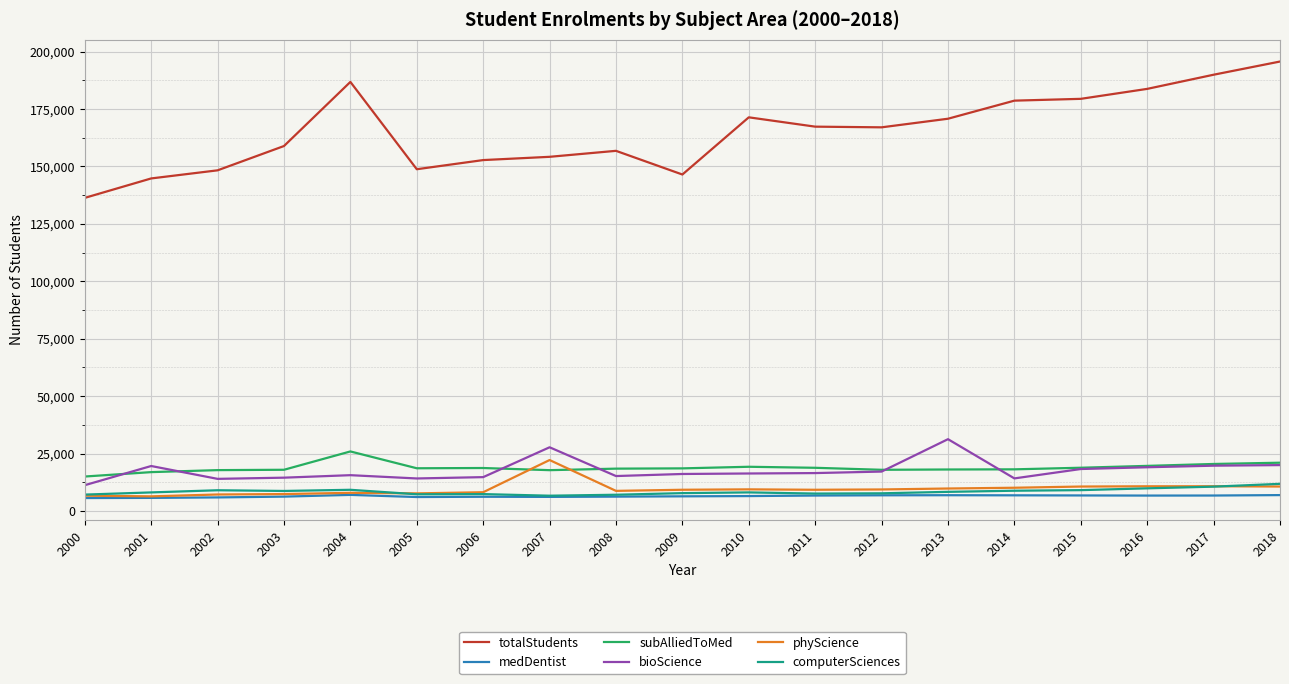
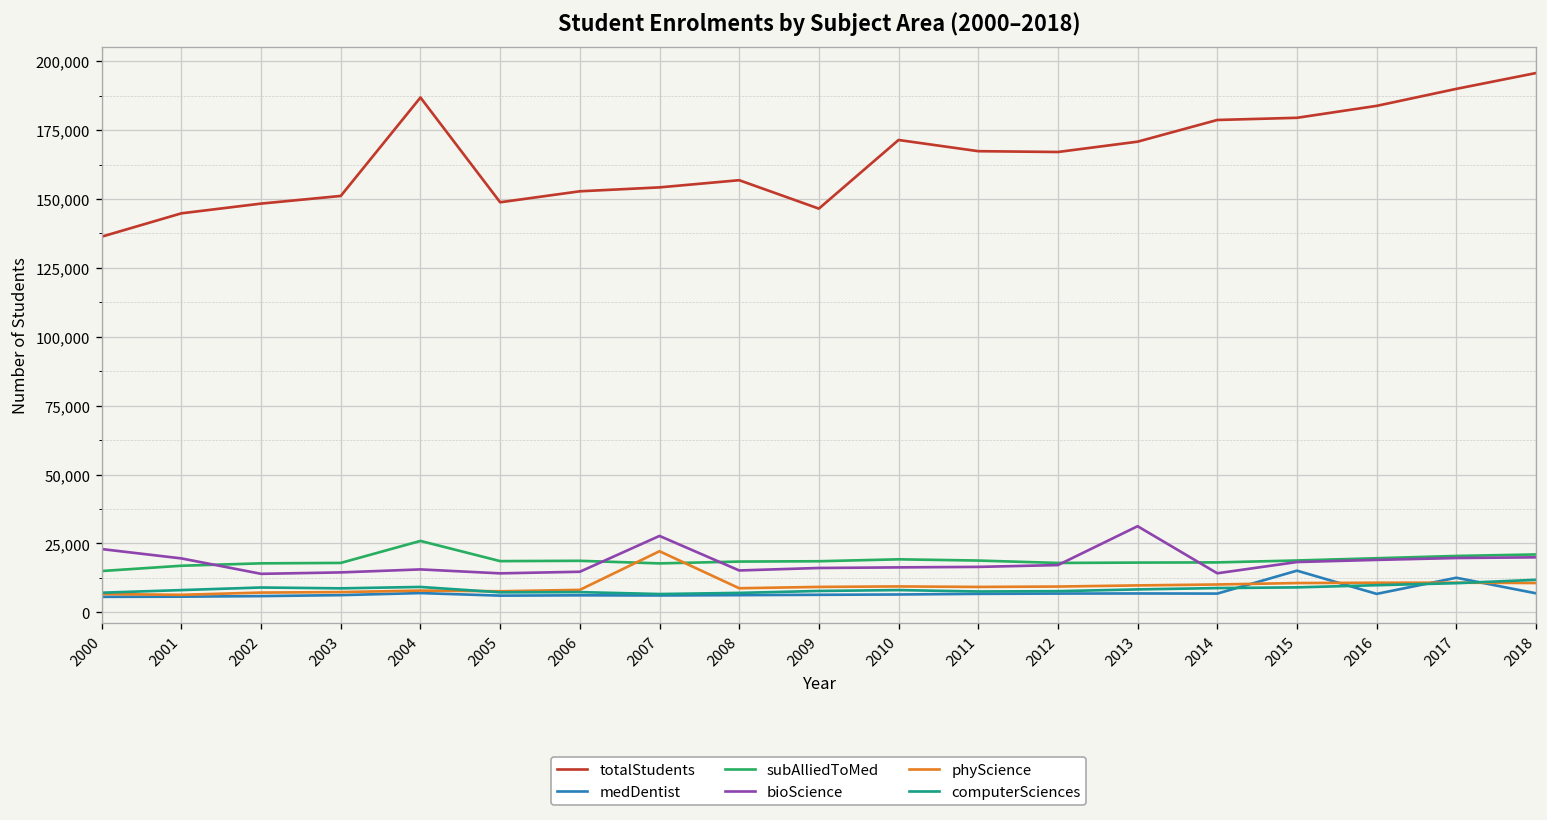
  {
    "totalStudents": {
      "2000": "136,000",
      "2001": "145,000",
      "2002": "148,000",
-     "2003": "159,000",
+     "2003": "151,000",
      "2004": "187,000",
      "2005": "149,000",
      "2006": "153,000",
      "2007": "154,000",
      "2008": "157,000",
      "2009": "147,000",
      "2010": "171,000",
      "2011": "167,000",
      "2012": "167,000",
      "2013": "171,000",
      "2014": "179,000",
      "2015": "179,000",
      "2016": "184,000",
      "2017": "190,000",
      "2018": "196,000"
    },
    "medDentist": {
      "2002": "6,000",
      "2003": "6,000",
      "2005": "6,000",
      "2006": "6,000",
      "2009": "6,000",
      "2010": "6,000",
      "2013": "7,000",
      "2014": "7,000",
-     "2015": "7,000",
+     "2015": "15,000",
      "2016": "7,000",
-     "2017": "7,000",
+     "2017": "13,000",
      "2018": "7,000"
    },
    "bioScience": {
-     "2000": "11,000",
+     "2000": "23,000",
      "2001": "20,000",
      "2002": "14,000",
      "2003": "15,000",
      "2004": "16,000",
      "2005": "14,000",
      "2006": "15,000",
      "2007": "28,000",
      "2008": "15,000",
      "2009": "16,000",
      "2010": "16,000",
      "2011": "17,000",
      "2013": "31,000",
      "2014": "14,000"
    },
    "phyScience": {
      "2002": "7,000",
      "2003": "7,000",
      "2007": "22,000",
      "2008": "9,000",
      "2009": "9,000",
      "2010": "9,000",
      "2011": "9,000",
      "2012": "9,000",
      "2013": "10,000",
      "2014": "10,000",
      "2015": "11,000",
      "2018": "11,000"
    }
  }
